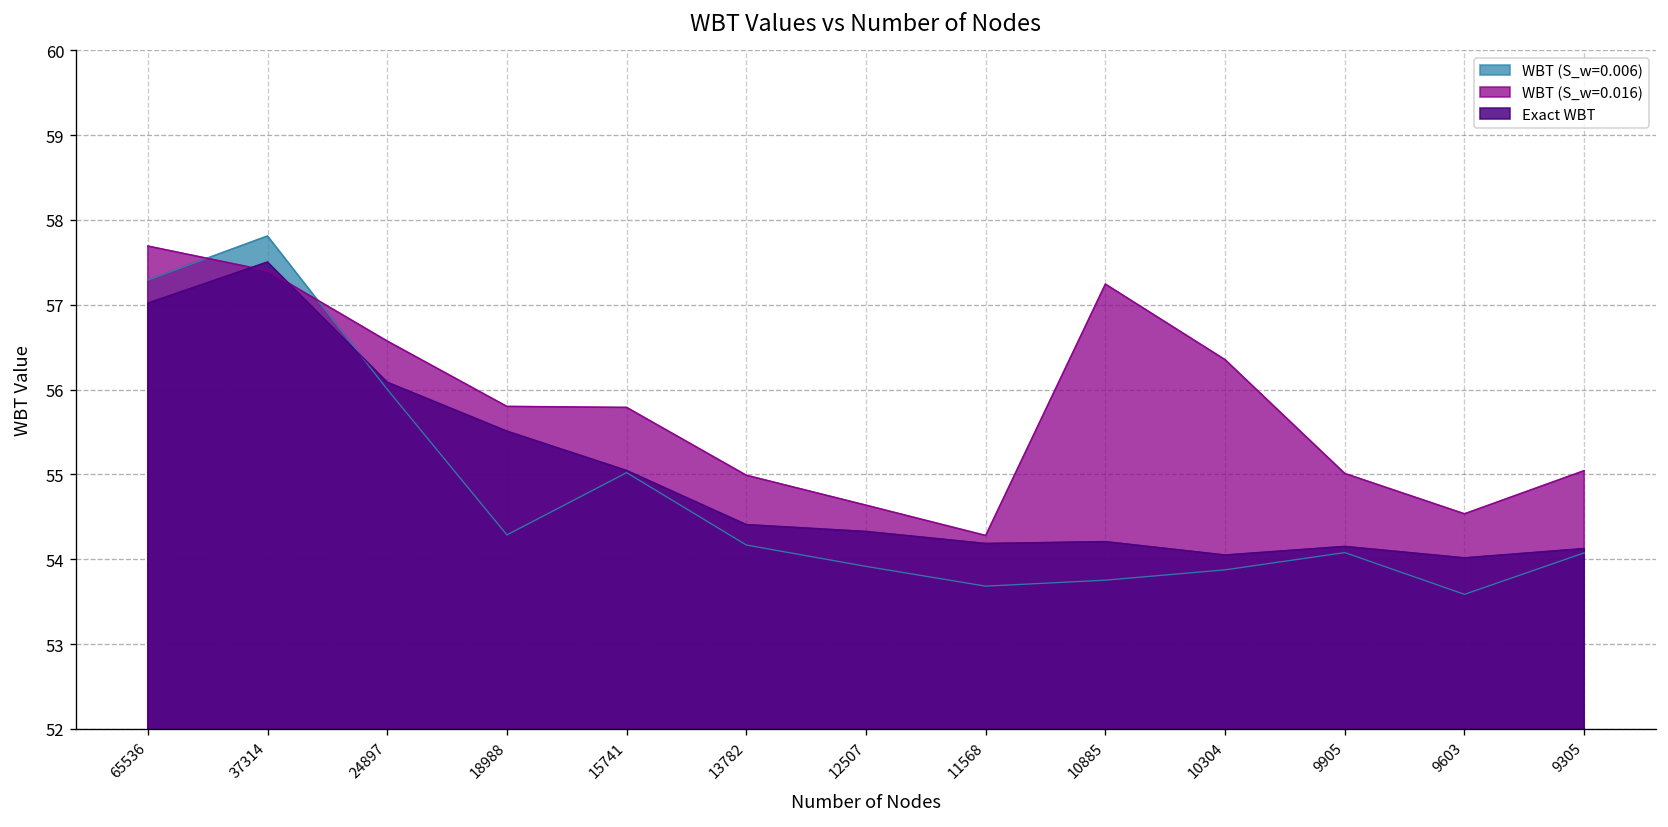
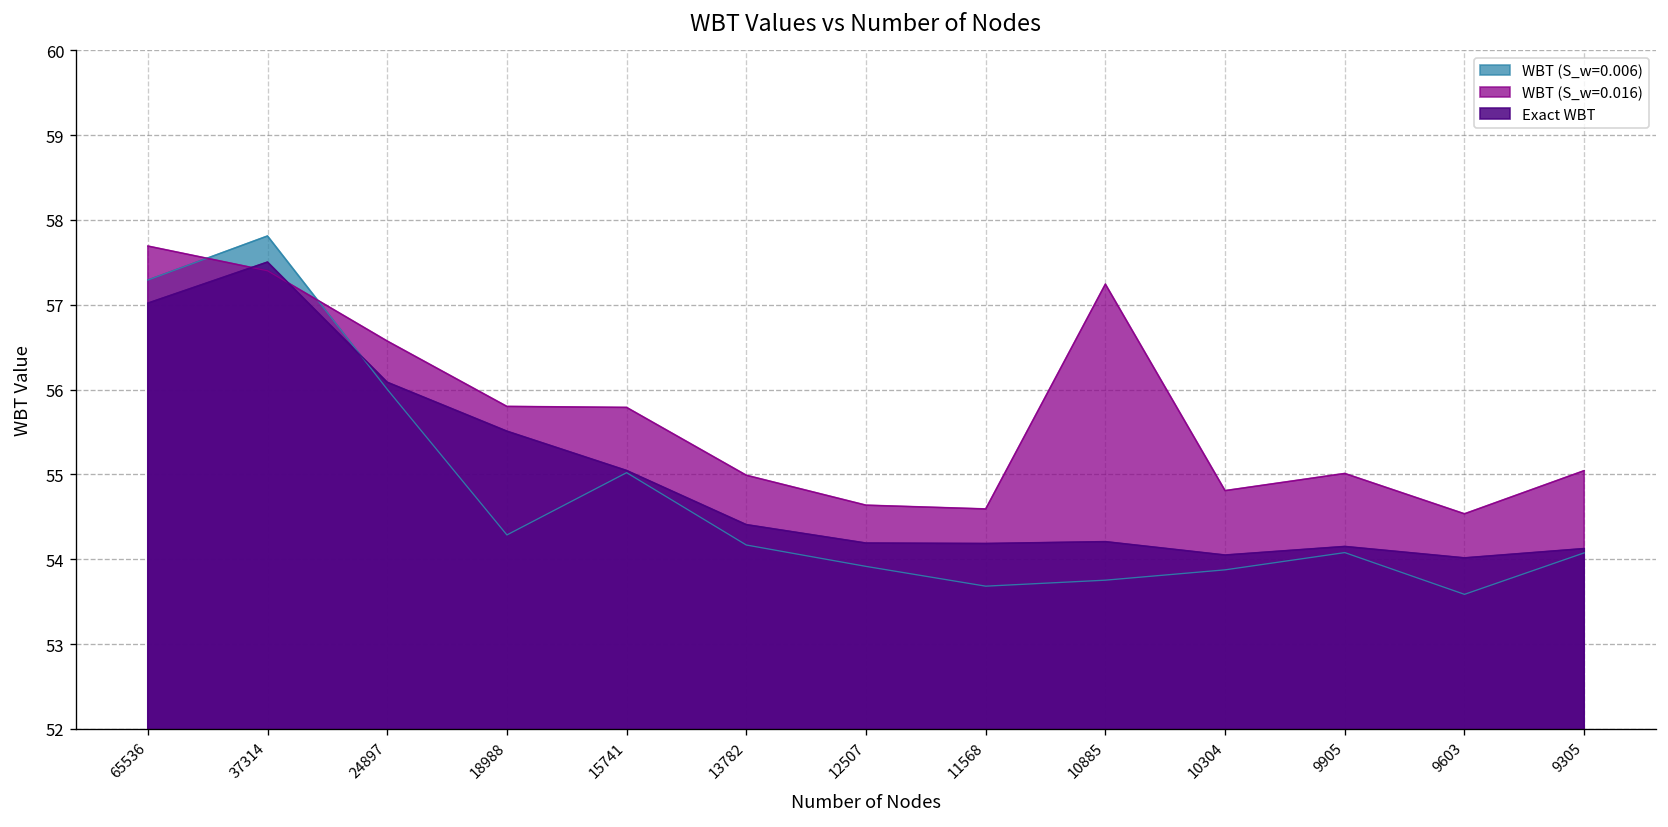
  {
    "WBT (S_w=0.006)": {
      "65536": 57.3,
      "37314": 57.8,
      "24897": 56.0,
      "18988": 54.3,
      "13782": 54.2,
      "12507": 53.9,
      "11568": 53.7,
      "10885": 53.8,
      "10304": 53.9,
      "9905": 54.1,
      "9603": 53.6,
      "9305": 54.1
    },
    "WBT (S_w=0.016)": {
      "65536": 57.7,
      "37314": 57.4,
      "24897": 56.6,
      "18988": 55.8,
      "15741": 55.8,
      "13782": 55.0,
      "12507": 54.6,
-     "11568": 54.3,
+     "11568": 54.6,
      "10885": 57.2,
-     "10304": 56.4,
+     "10304": 54.8,
      "9905": 55.0,
      "9603": 54.5,
      "9305": 55.0
    },
    "Exact WBT": {
      "65536": 57.0,
      "37314": 57.5,
      "24897": 56.1,
      "18988": 55.5,
      "13782": 54.4,
-     "12507": 54.3,
+     "12507": 54.2,
      "11568": 54.2,
      "10885": 54.2,
      "10304": 54.0,
      "9905": 54.1,
      "9603": 54.0,
      "9305": 54.1
    }
  }
